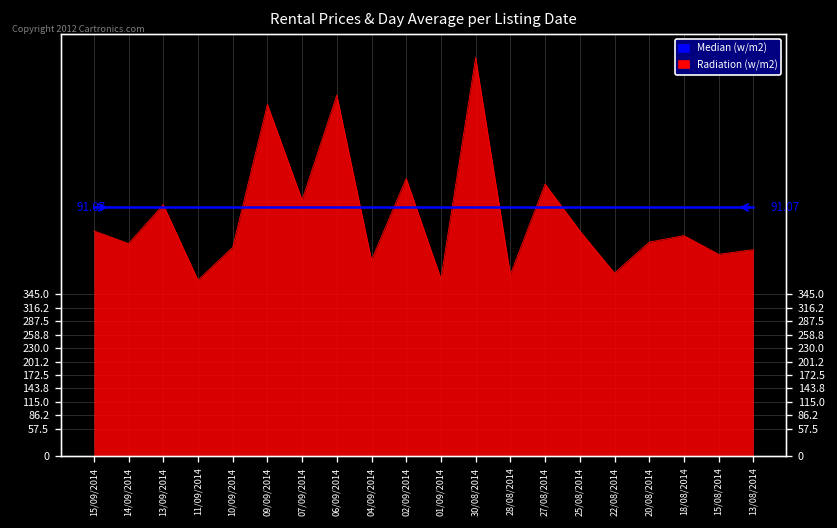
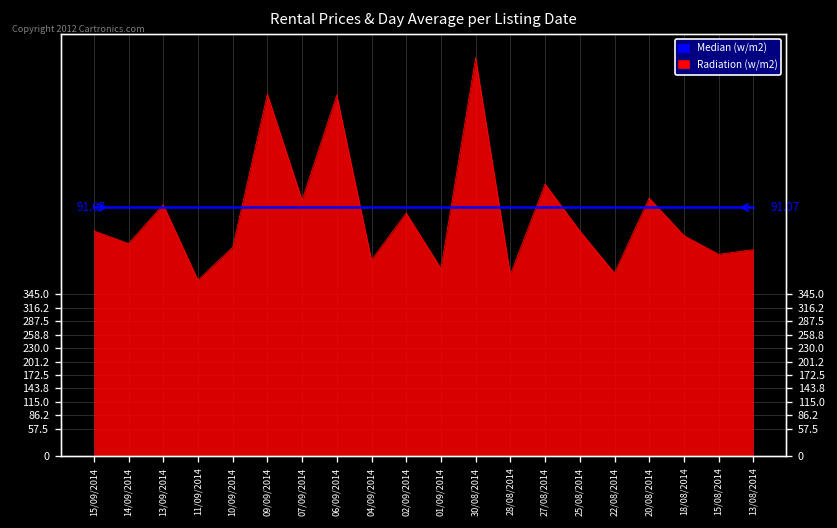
  {
    "Radiation (w/m2)": {
      "15/09/2014": 480,
      "14/09/2014": 450,
      "11/09/2014": 380,
      "10/09/2014": 450,
-     "09/09/2014": 750,
+     "09/09/2014": 770,
      "07/09/2014": 550,
      "06/09/2014": 770,
      "04/09/2014": 420,
-     "02/09/2014": 590,
-     "01/09/2014": 380,
+     "02/09/2014": 520,
+     "01/09/2014": 400,
      "30/08/2014": 850,
      "28/08/2014": 390,
      "27/08/2014": 580,
      "25/08/2014": 480,
      "22/08/2014": 390,
-     "20/08/2014": 460,
+     "20/08/2014": 550,
      "18/08/2014": 470,
      "15/08/2014": 430,
      "13/08/2014": 440
    },
    "Median (w/m2)": {
      "14/09/2014": 530,
      "11/09/2014": 530,
      "10/09/2014": 530,
      "09/09/2014": 530,
      "07/09/2014": 530,
      "06/09/2014": 530,
      "04/09/2014": 530,
      "02/09/2014": 530,
      "01/09/2014": 530,
      "30/08/2014": 530,
      "28/08/2014": 530,
      "27/08/2014": 530,
      "25/08/2014": 530,
      "22/08/2014": 530,
      "20/08/2014": 530,
      "18/08/2014": 530,
      "15/08/2014": 530
    }
  }
